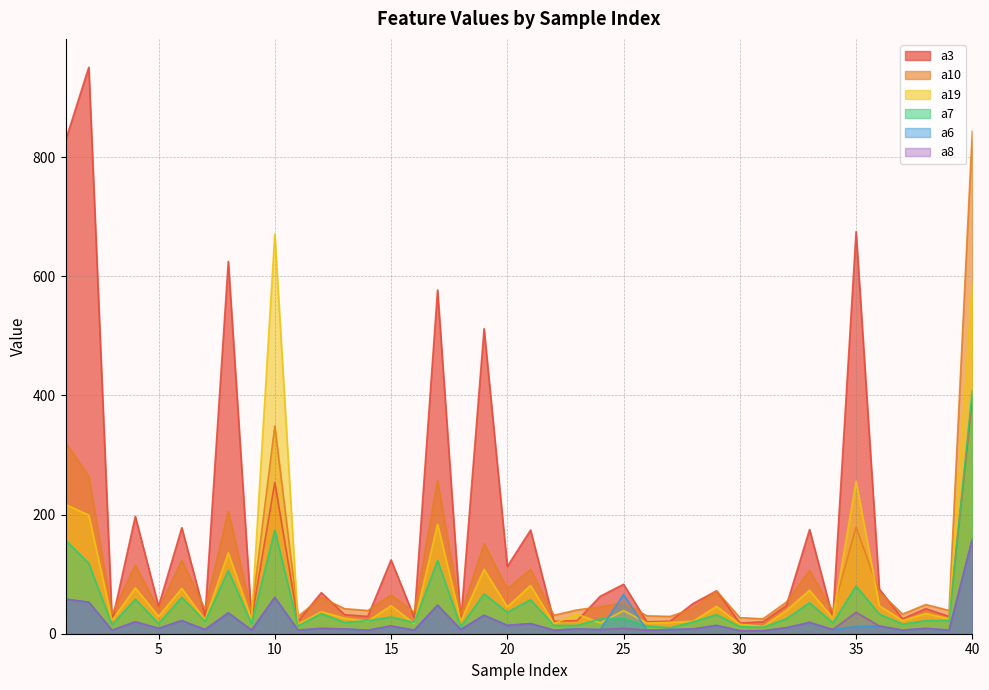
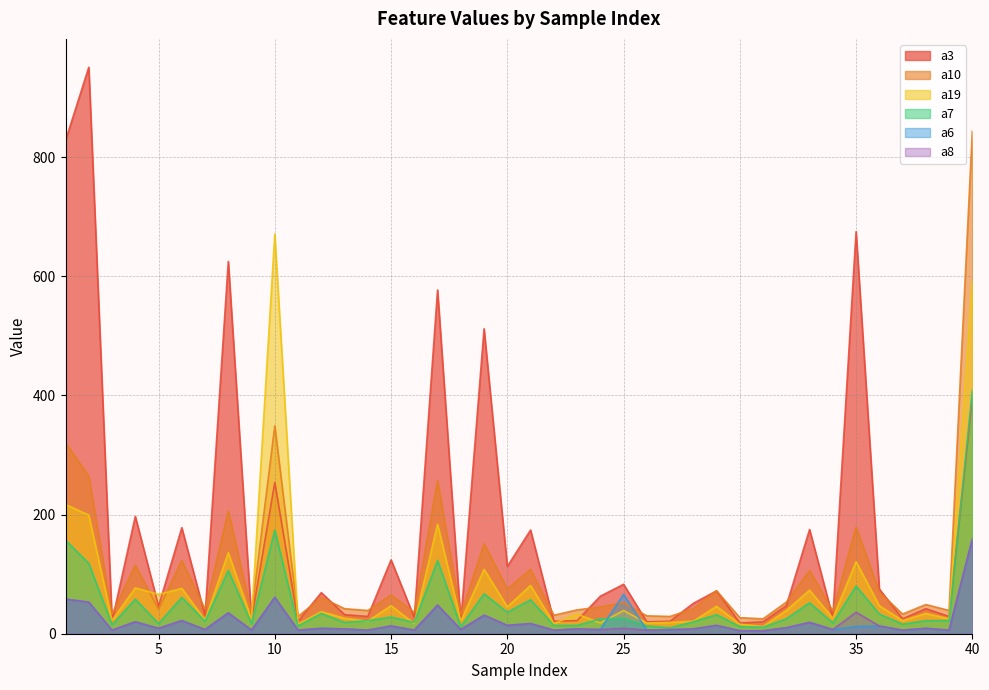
  {
    "a19": {
-     "5": 30,
+     "5": 70,
      "10": 670,
      "15": 50,
      "20": 50,
      "25": 40,
-     "35": 260,
+     "35": 120,
      "40": 590
    },
    "a7": {
      "5": 20,
      "10": 170,
      "15": 30,
      "20": 40,
      "25": 30,
      "35": 80,
      "40": 410
    },
    "a6": {
      "25": 70,
      "35": 10
    },
    "a8": {
      "25": 10,
      "35": 40
    }
  }
